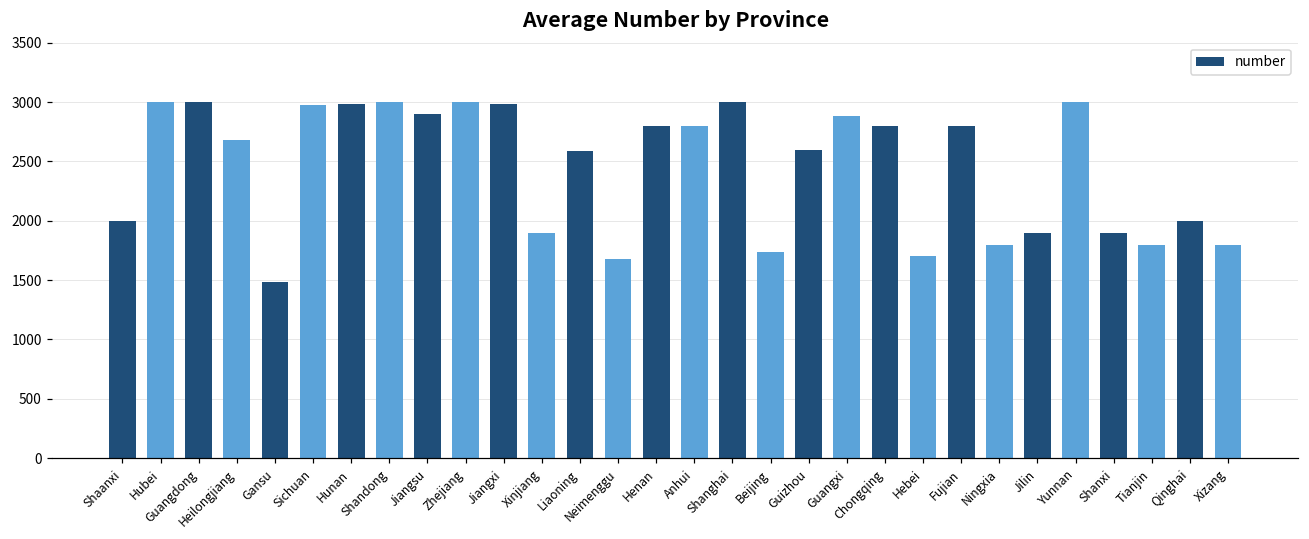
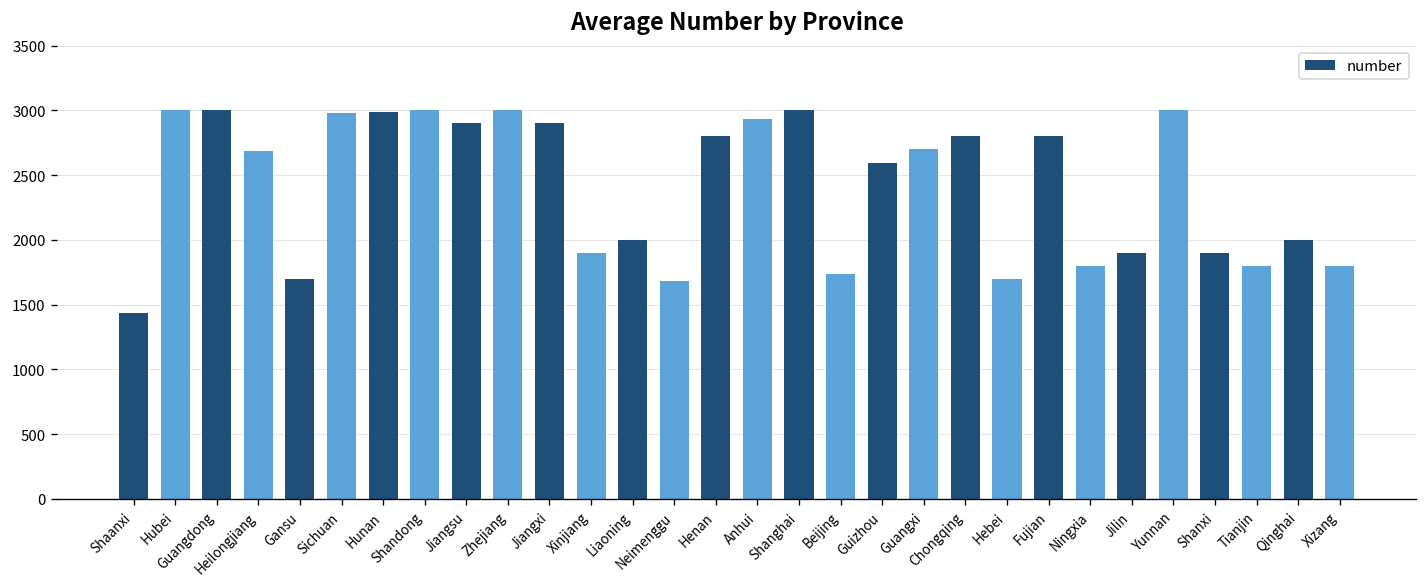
  {
-   "Shaanxi": 2000,
+   "Shaanxi": 1430,
    "Hubei": 3000,
    "Guangdong": 3000,
    "Heilongjiang": 2680,
-   "Gansu": 1480,
+   "Gansu": 1700,
    "Sichuan": 2980,
    "Hunan": 2990,
    "Shandong": 3000,
    "Jiangsu": 2900,
    "Zhejiang": 3000,
-   "Jiangxi": 2990,
+   "Jiangxi": 2900,
    "Xinjiang": 1900,
-   "Liaoning": 2590,
+   "Liaoning": 2000,
    "Neimenggu": 1680,
    "Henan": 2800,
-   "Anhui": 2800,
+   "Anhui": 2940,
    "Shanghai": 3000,
    "Beijing": 1740,
    "Guizhou": 2600,
-   "Guangxi": 2880,
+   "Guangxi": 2700,
    "Chongqing": 2800,
    "Hebei": 1700,
    "Fujian": 2800,
    "Ningxia": 1800,
    "Jilin": 1900,
    "Yunnan": 3000,
    "Shanxi": 1900,
    "Tianjin": 1800,
    "Qinghai": 2000,
    "Xizang": 1800
  }
